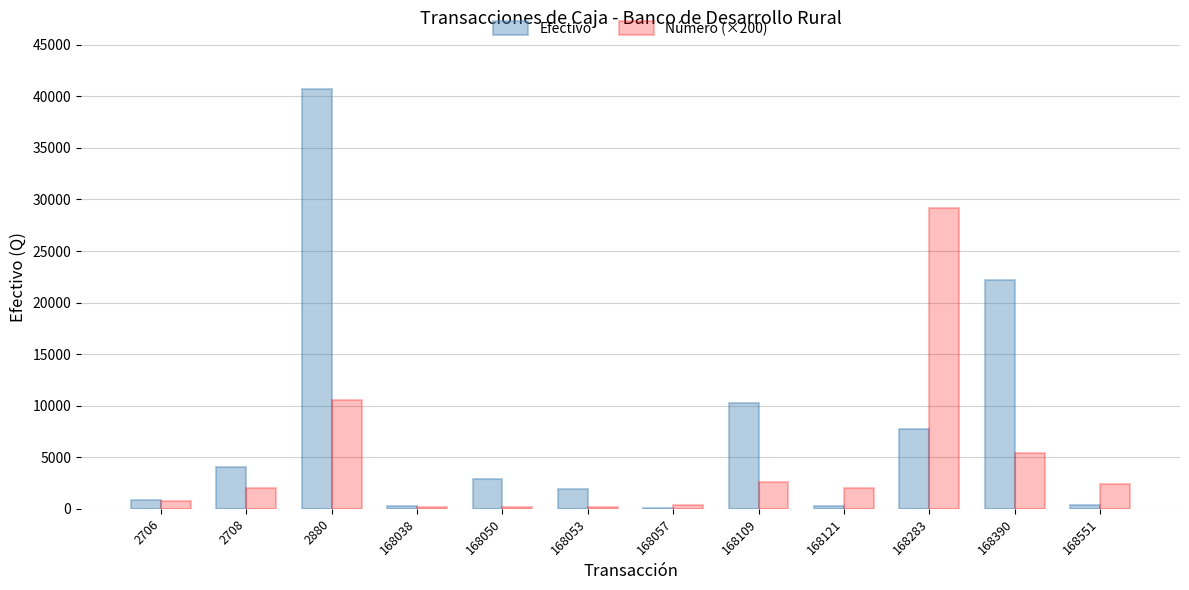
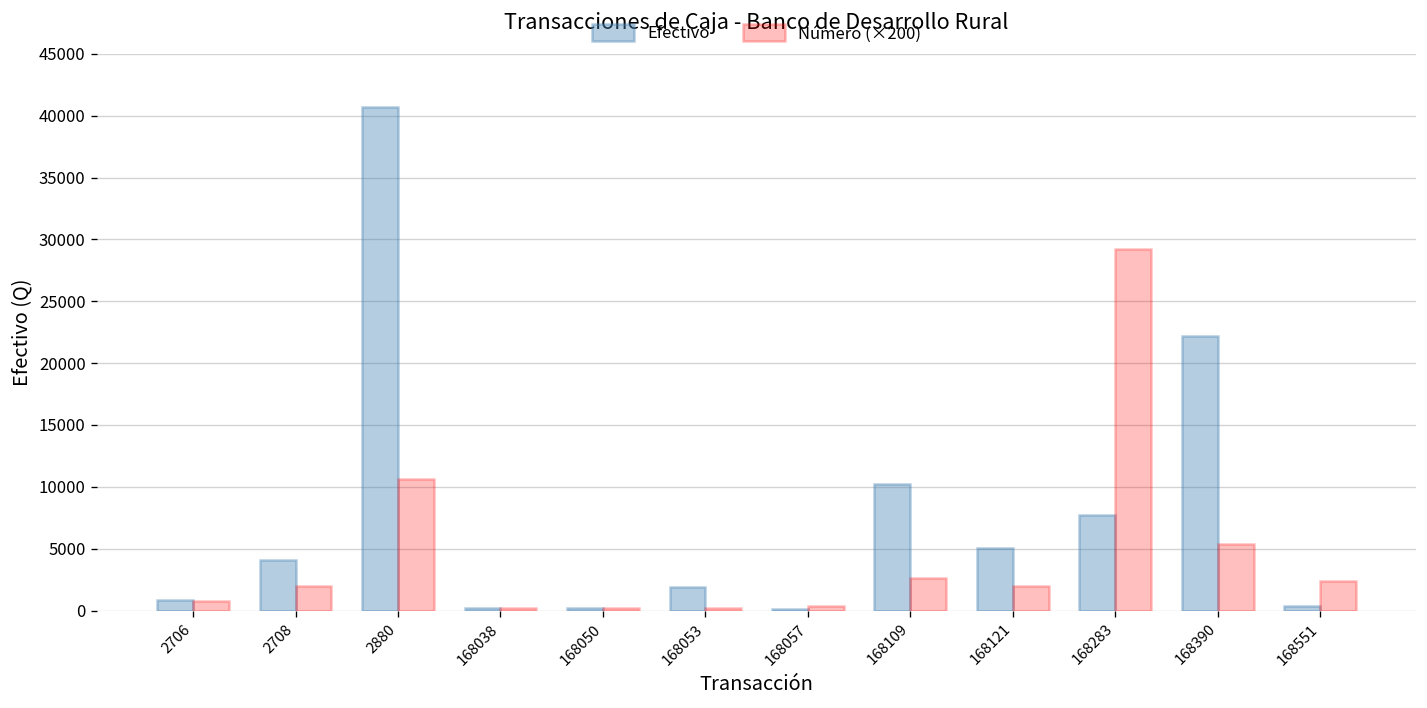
  {
    "Efectivo": {
      "2706": 900,
      "2708": 4100,
      "2880": 40700,
      "168038": 300,
-     "168050": 2900,
+     "168050": 300,
      "168053": 1900,
      "168109": 10300,
-     "168121": 300,
+     "168121": 5100,
      "168283": 7700,
      "168390": 22200,
      "168551": 400
    },
    "Número (×200)": {
      "2706": 800,
      "2708": 2000,
      "2880": 10600,
      "168057": 400,
      "168109": 2600,
      "168121": 2000,
      "168283": 29200,
      "168390": 5400,
      "168551": 2400
    }
  }
